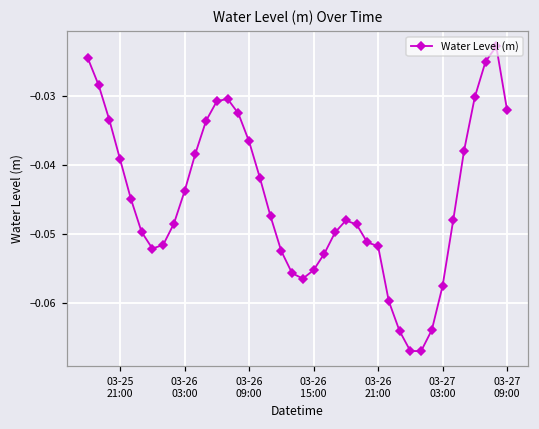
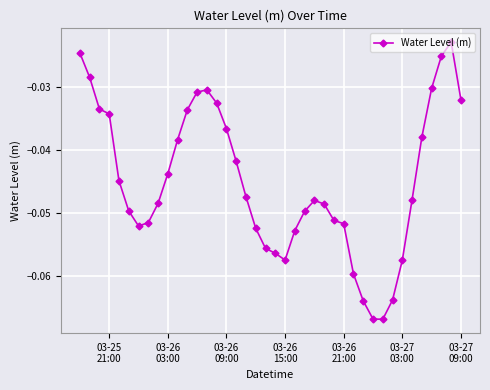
  {
-   "03-25 21:00": -0.039,
+   "03-25 21:00": -0.034,
    "03-26 03:00": -0.044,
    "03-26 09:00": -0.037,
-   "03-26 15:00": -0.055,
+   "03-26 15:00": -0.058,
    "03-26 21:00": -0.052,
    "03-27 03:00": -0.058,
    "03-27 09:00": -0.032
  }
